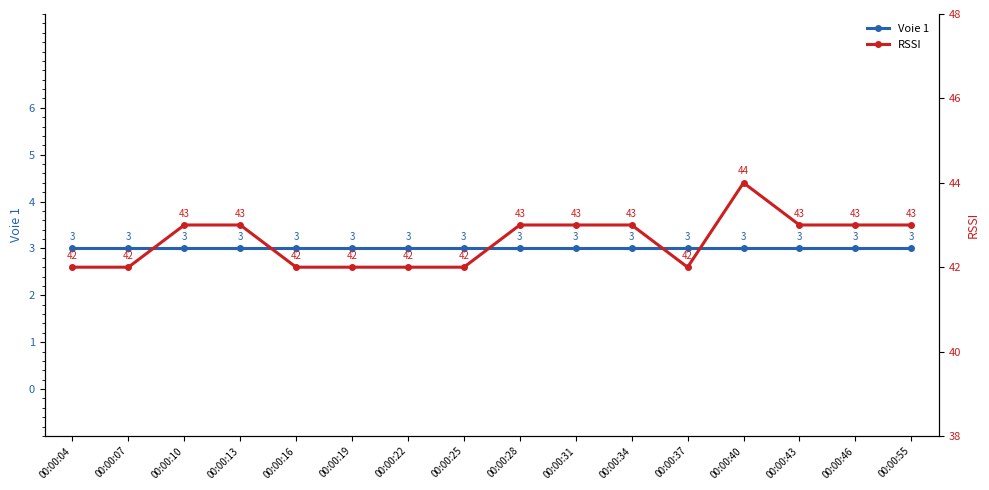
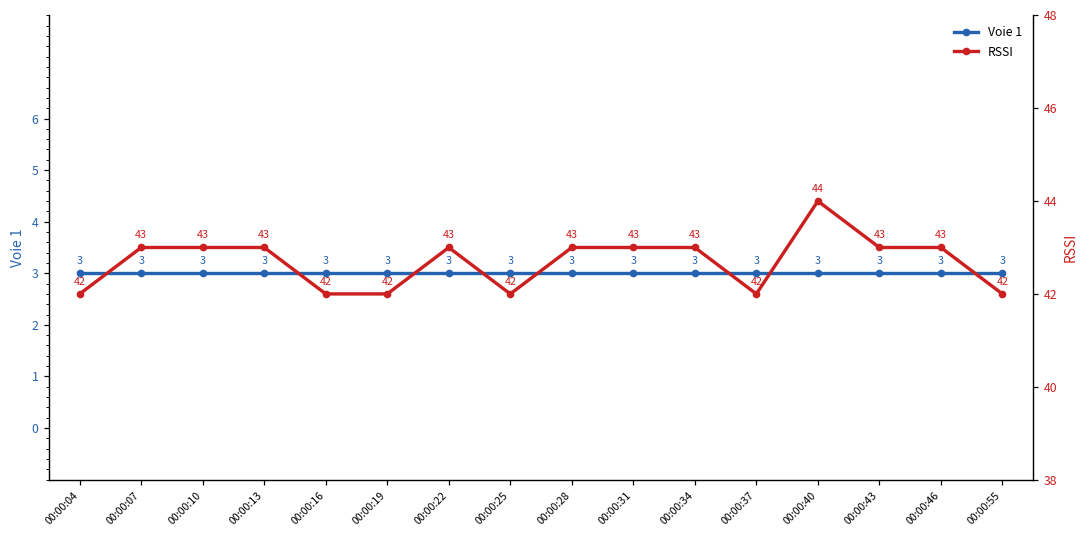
  {
    "Voie 1": {
      "00:00:04": 3,
      "00:00:07": 3,
      "00:00:10": 3,
      "00:00:13": 3,
      "00:00:16": 3,
      "00:00:19": 3,
      "00:00:22": 3,
      "00:00:25": 3,
      "00:00:28": 3,
      "00:00:31": 3,
      "00:00:34": 3,
      "00:00:37": 3,
      "00:00:40": 3,
      "00:00:43": 3,
      "00:00:46": 3,
      "00:00:55": 3
    },
    "RSSI": {
      "00:00:04": 42,
-     "00:00:07": 42,
+     "00:00:07": 43,
      "00:00:10": 43,
      "00:00:13": 43,
      "00:00:16": 42,
      "00:00:19": 42,
-     "00:00:22": 42,
+     "00:00:22": 43,
      "00:00:25": 42,
      "00:00:28": 43,
      "00:00:31": 43,
      "00:00:34": 43,
      "00:00:37": 42,
      "00:00:40": 44,
      "00:00:43": 43,
      "00:00:46": 43,
-     "00:00:55": 43
+     "00:00:55": 42
    }
  }
